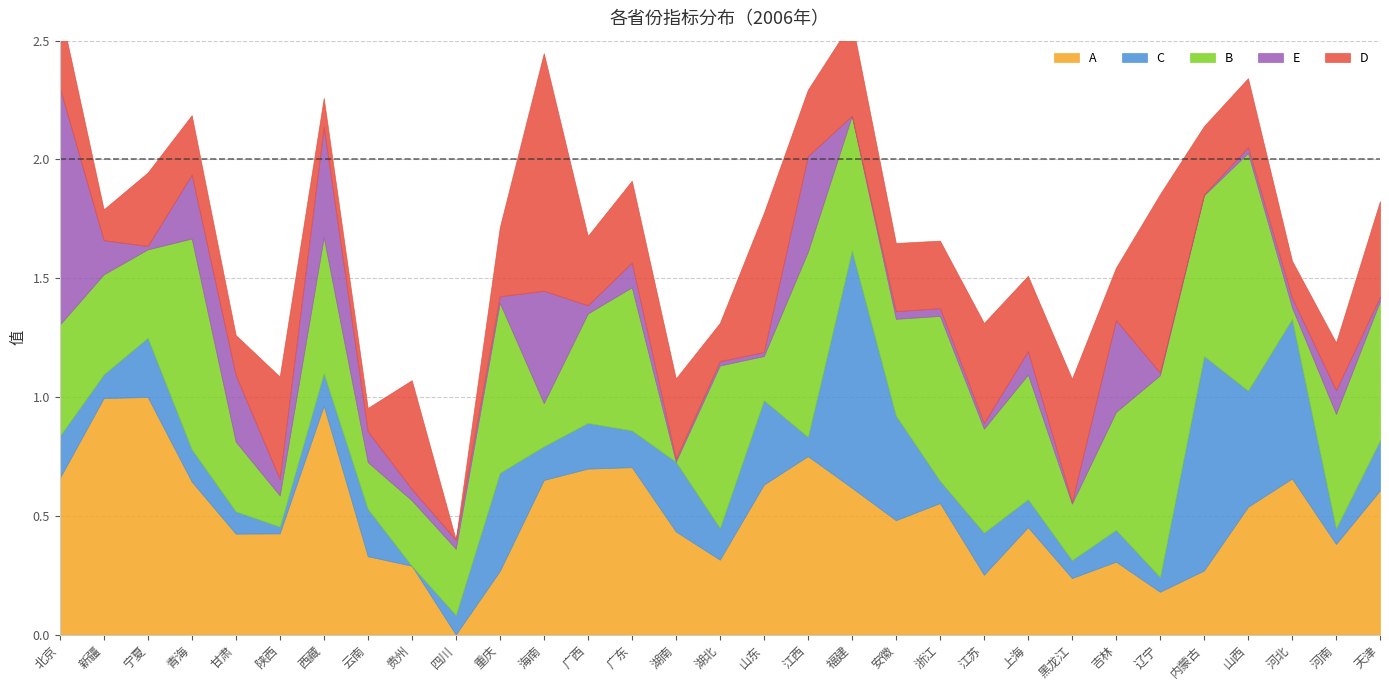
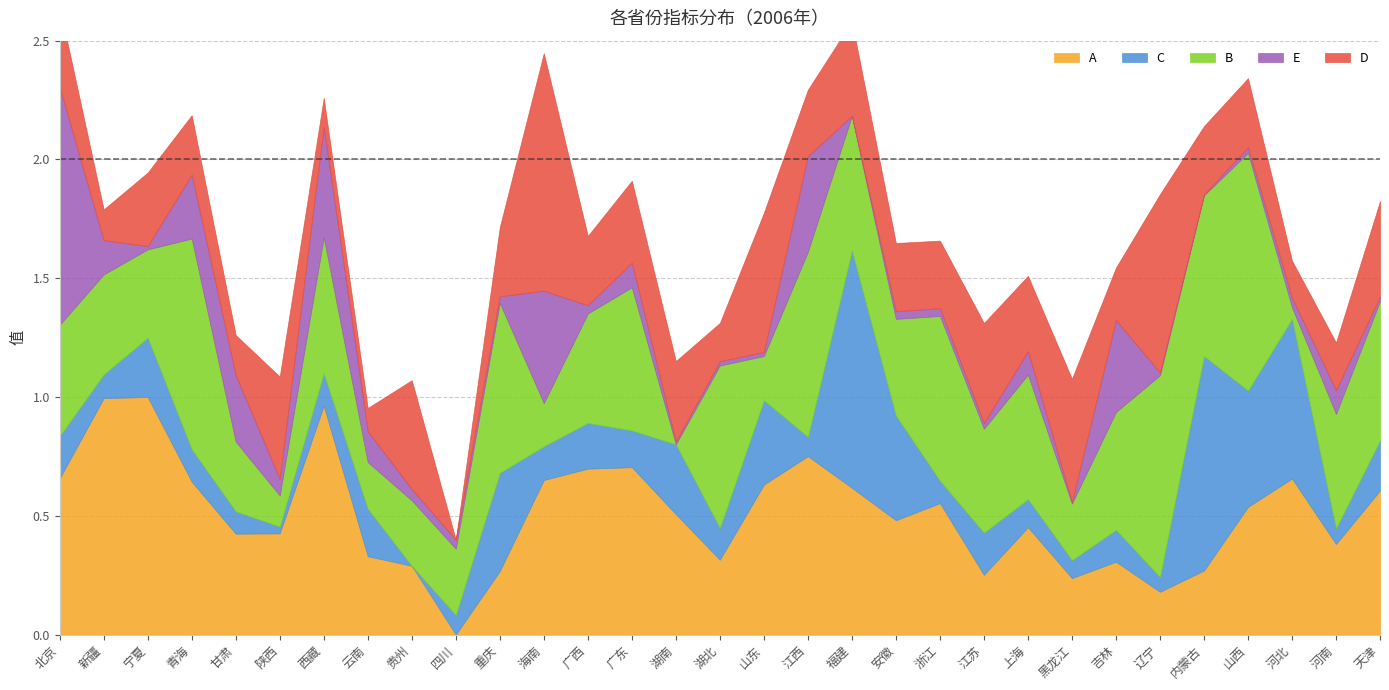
  {
    "A": {
      "北京": 0.66,
      "新疆": 1.00,
      "宁夏": 1.00,
      "青海": 0.64,
      "甘肃": 0.42,
      "陕西": 0.43,
      "西藏": 0.96,
      "云南": 0.33,
      "四川": 0.00,
      "重庆": 0.27,
      "海南": 0.65,
      "广西": 0.70,
      "广东": 0.70,
-     "湖南": 0.43,
+     "湖南": 0.51,
      "湖北": 0.32,
      "山东": 0.63,
      "江西": 0.75,
      "福建": 0.62,
      "安徽": 0.48,
      "浙江": 0.55,
      "江苏": 0.25,
      "上海": 0.45,
      "黑龙江": 0.24,
      "吉林": 0.31,
      "辽宁": 0.18,
      "内蒙古": 0.27,
      "山西": 0.54,
      "河北": 0.66,
      "河南": 0.38,
      "天津": 0.61
    },
    "C": {
      "北京": 0.18,
      "新疆": 0.10,
      "宁夏": 0.25,
      "青海": 0.14,
      "甘肃": 0.09,
      "陕西": 0.03,
      "西藏": 0.14,
      "云南": 0.20,
      "四川": 0.08,
      "重庆": 0.41,
      "海南": 0.14,
      "广西": 0.19,
      "广东": 0.15,
      "湖北": 0.13,
      "山东": 0.36,
      "江西": 0.08,
      "福建": 1.00,
      "安徽": 0.44,
      "浙江": 0.09,
      "江苏": 0.18,
      "上海": 0.12,
      "黑龙江": 0.08,
      "吉林": 0.13,
      "辽宁": 0.06,
      "内蒙古": 0.90,
      "山西": 0.49,
      "河北": 0.67,
      "河南": 0.07,
      "天津": 0.21
    },
    "B": {
      "北京": 0.47,
      "新疆": 0.42,
      "宁夏": 0.37,
      "青海": 0.89,
      "甘肃": 0.29,
      "陕西": 0.13,
      "西藏": 0.57,
      "云南": 0.20,
      "贵州": 0.28,
      "四川": 0.28,
      "重庆": 0.72,
      "海南": 0.18,
      "广西": 0.46,
      "广东": 0.60,
      "湖北": 0.68,
      "山东": 0.19,
      "江西": 0.78,
      "安徽": 0.41,
      "浙江": 0.69,
      "江苏": 0.44,
      "上海": 0.52,
      "吉林": 0.50,
      "辽宁": 0.85,
      "山西": 1.00,
      "河北": 0.05,
      "河南": 0.48,
      "天津": 0.59
    },
    "E": {
      "北京": 1.00,
      "新疆": 0.14,
      "宁夏": 0.01,
      "青海": 0.27,
      "甘肃": 0.28,
      "陕西": 0.07,
      "西藏": 0.46,
      "云南": 0.13,
      "贵州": 0.05,
      "重庆": 0.03,
      "海南": 0.47,
      "广西": 0.03,
      "广东": 0.10,
      "湖南": 0.01,
      "湖北": 0.02,
      "山东": 0.02,
      "江西": 0.40,
      "安徽": 0.03,
      "浙江": 0.03,
      "江苏": 0.02,
      "上海": 0.10,
      "吉林": 0.39,
      "辽宁": 0.01,
      "山西": 0.02,
      "河北": 0.04,
      "河南": 0.10,
      "天津": 0.02
    },
    "D": {
      "新疆": 0.13,
      "宁夏": 0.31,
      "青海": 0.25,
      "甘肃": 0.17,
      "陕西": 0.43,
      "西藏": 0.12,
      "云南": 0.10,
      "贵州": 0.46,
      "重庆": 0.29,
      "海南": 1.00,
      "广西": 0.29,
      "广东": 0.34,
      "湖南": 0.34,
      "湖北": 0.16,
      "山东": 0.59,
      "江西": 0.28,
      "安徽": 0.29,
      "浙江": 0.28,
      "江苏": 0.42,
      "上海": 0.32,
      "黑龙江": 0.52,
      "吉林": 0.22,
      "辽宁": 0.75,
      "内蒙古": 0.29,
      "山西": 0.29,
      "河北": 0.16,
      "河南": 0.20,
      "天津": 0.40
    }
  }
